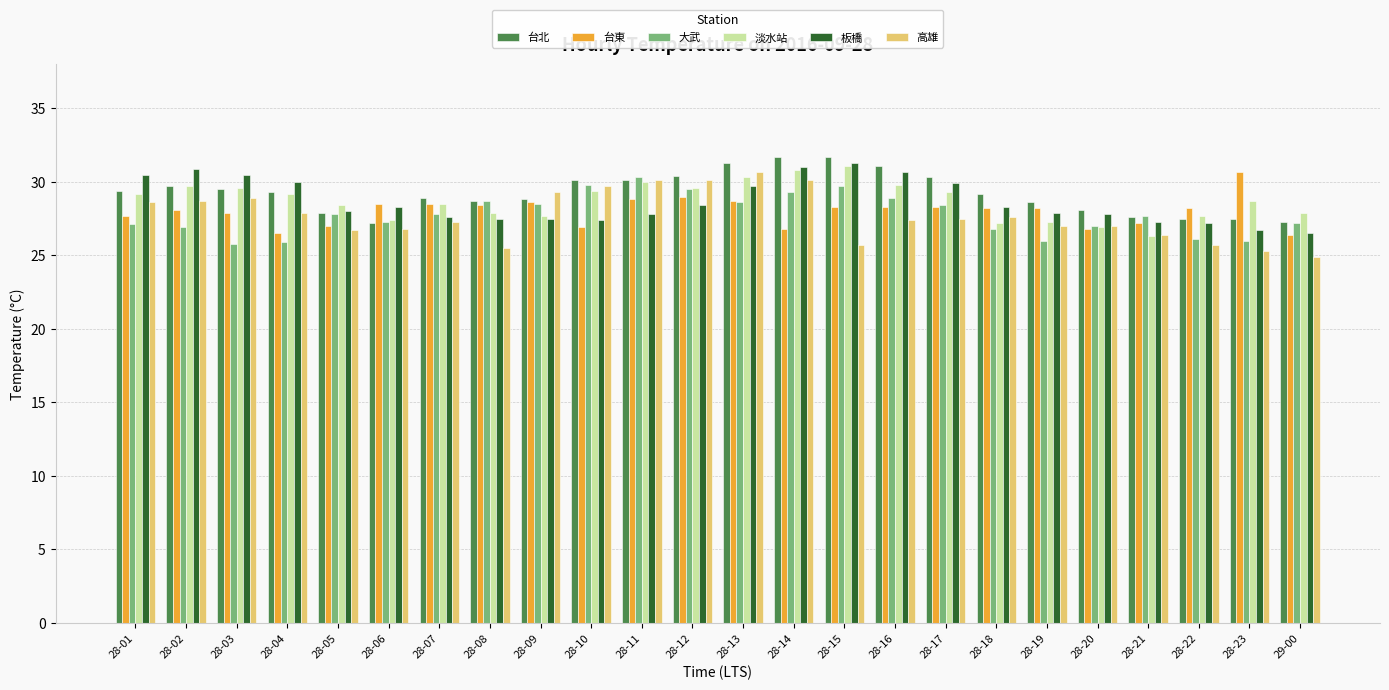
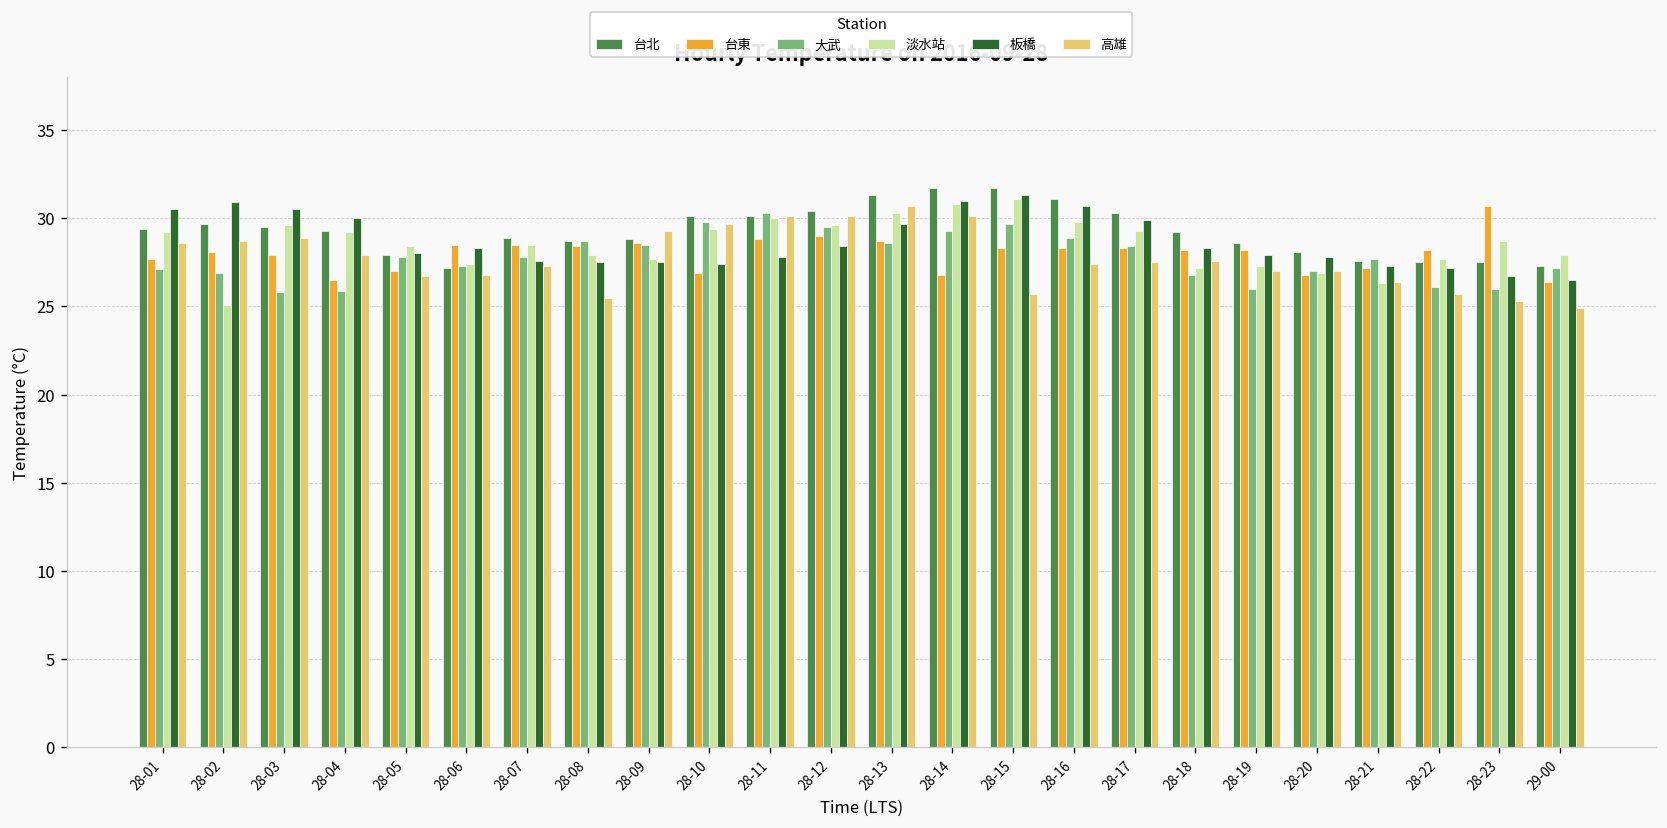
  {
    "台東": {
      "28-01": 27.7,
      "28-02": 28.1,
      "28-03": 27.9,
      "28-04": 26.5,
      "28-05": 27.0,
      "28-06": 28.5,
      "28-07": 28.5,
      "28-08": 28.4,
      "28-09": 28.6,
      "28-10": 26.9,
      "28-11": 28.8,
      "28-12": 29.0,
      "28-13": 28.7,
      "28-14": 26.8,
      "28-15": 28.3,
      "28-16": 28.3,
      "28-17": 28.3,
      "28-18": 28.2,
      "28-19": 28.2,
      "28-20": 26.8,
      "28-21": 27.2,
      "28-22": 28.2,
      "28-23": 30.7,
      "29-00": 26.4
    },
    "大武": {
      "28-01": 27.1,
      "28-02": 26.9,
      "28-03": 25.8,
      "28-04": 25.9,
      "28-05": 27.8,
      "28-06": 27.3,
      "28-07": 27.8,
      "28-08": 28.7,
      "28-09": 28.5,
      "28-10": 29.8,
      "28-11": 30.3,
      "28-12": 29.5,
      "28-13": 28.6,
      "28-14": 29.3,
      "28-15": 29.7,
      "28-16": 28.9,
      "28-17": 28.4,
      "28-18": 26.8,
      "28-19": 26.0,
      "28-20": 27.0,
      "28-21": 27.7,
      "28-22": 26.1,
      "28-23": 26.0,
      "29-00": 27.2
    },
    "淡水站": {
      "28-01": 29.2,
-     "28-02": 29.7,
+     "28-02": 25.1,
      "28-03": 29.6,
      "28-04": 29.2,
      "28-05": 28.4,
      "28-06": 27.4,
      "28-07": 28.5,
      "28-08": 27.9,
      "28-09": 27.7,
      "28-10": 29.4,
      "28-11": 30.0,
      "28-12": 29.6,
      "28-13": 30.3,
      "28-14": 30.8,
      "28-15": 31.1,
      "28-16": 29.8,
      "28-17": 29.3,
      "28-18": 27.2,
      "28-19": 27.3,
      "28-20": 26.9,
      "28-21": 26.3,
      "28-22": 27.7,
      "28-23": 28.7,
      "29-00": 27.9
    },
    "高雄": {
      "28-01": 28.6,
      "28-02": 28.7,
      "28-03": 28.9,
      "28-04": 27.9,
      "28-05": 26.7,
      "28-06": 26.8,
      "28-07": 27.3,
      "28-08": 25.5,
      "28-09": 29.3,
      "28-10": 29.7,
      "28-11": 30.1,
      "28-12": 30.1,
      "28-13": 30.7,
      "28-14": 30.1,
      "28-15": 25.7,
      "28-16": 27.4,
      "28-17": 27.5,
      "28-18": 27.6,
      "28-19": 27.0,
      "28-20": 27.0,
      "28-21": 26.4,
      "28-22": 25.7,
      "28-23": 25.3,
      "29-00": 24.9
    }
  }
